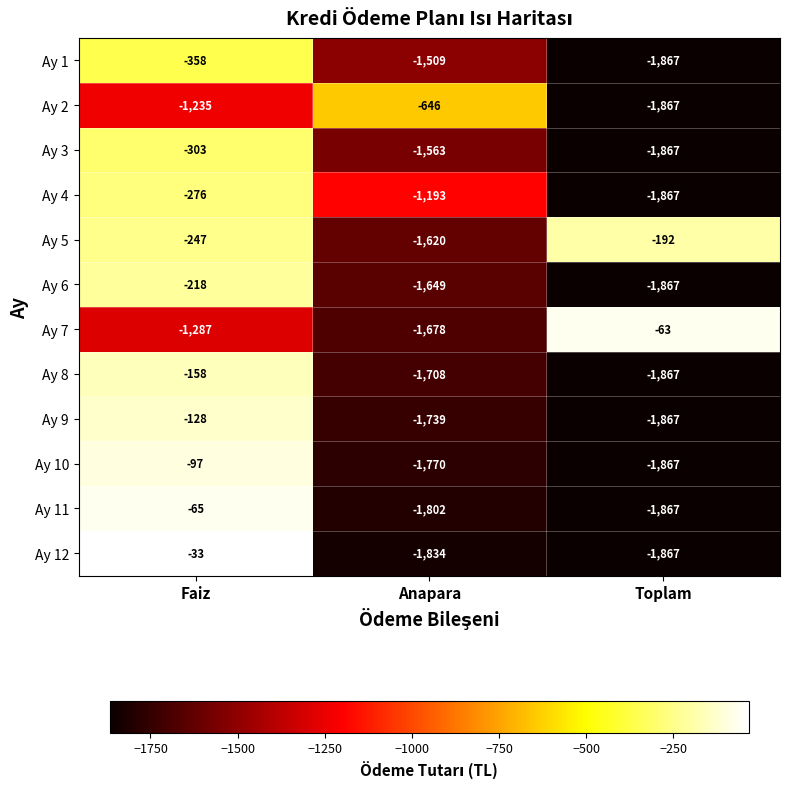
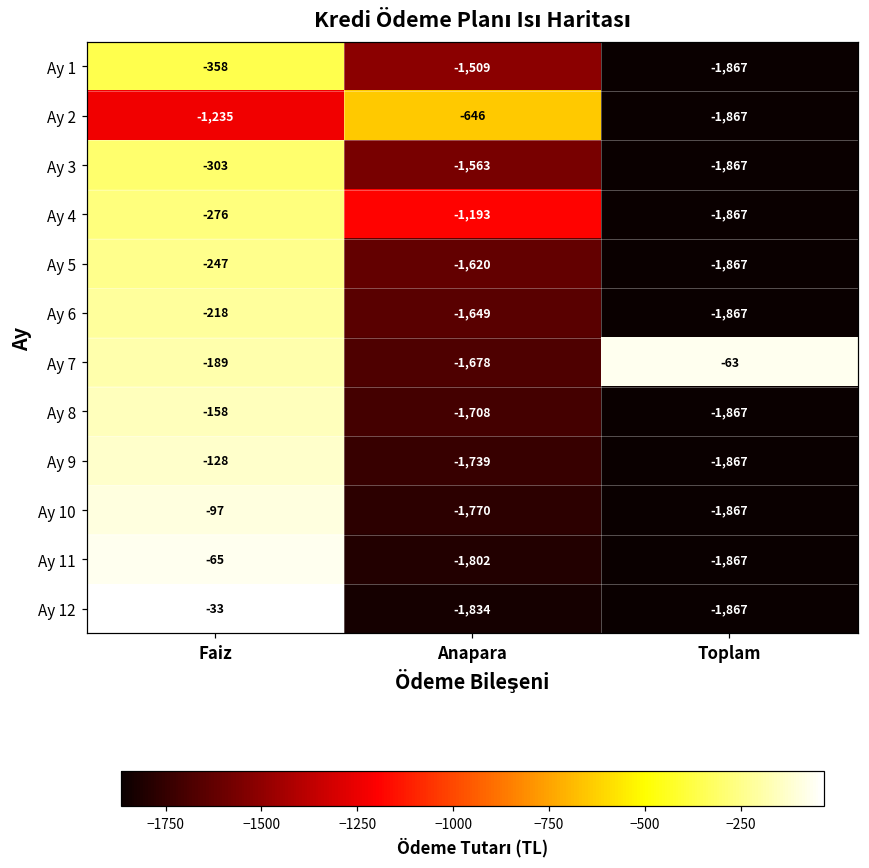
  {
    "Ay 1": {
      "Faiz": "-358",
      "Anapara": "-1,509",
      "Toplam": "-1,867"
    },
    "Ay 2": {
      "Faiz": "-1,235",
      "Anapara": "-646",
      "Toplam": "-1,867"
    },
    "Ay 3": {
      "Faiz": "-303",
      "Anapara": "-1,563",
      "Toplam": "-1,867"
    },
    "Ay 4": {
      "Faiz": "-276",
      "Anapara": "-1,193",
      "Toplam": "-1,867"
    },
    "Ay 5": {
      "Faiz": "-247",
      "Anapara": "-1,620",
-     "Toplam": "-192"
+     "Toplam": "-1,867"
    },
    "Ay 6": {
      "Faiz": "-218",
      "Anapara": "-1,649",
      "Toplam": "-1,867"
    },
    "Ay 7": {
-     "Faiz": "-1,287",
+     "Faiz": "-189",
      "Anapara": "-1,678",
      "Toplam": "-63"
    },
    "Ay 8": {
      "Faiz": "-158",
      "Anapara": "-1,708",
      "Toplam": "-1,867"
    },
    "Ay 9": {
      "Faiz": "-128",
      "Anapara": "-1,739",
      "Toplam": "-1,867"
    },
    "Ay 10": {
      "Faiz": "-97",
      "Anapara": "-1,770",
      "Toplam": "-1,867"
    },
    "Ay 11": {
      "Faiz": "-65",
      "Anapara": "-1,802",
      "Toplam": "-1,867"
    },
    "Ay 12": {
      "Faiz": "-33",
      "Anapara": "-1,834",
      "Toplam": "-1,867"
    }
  }
